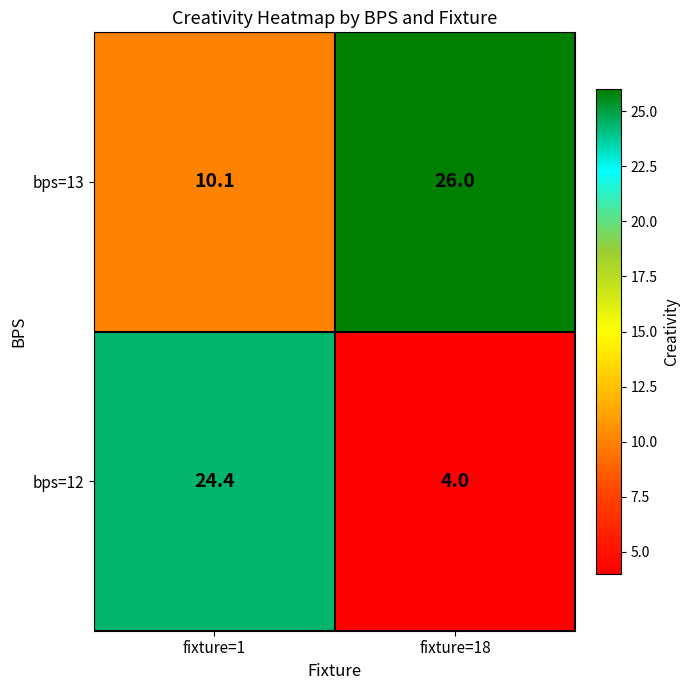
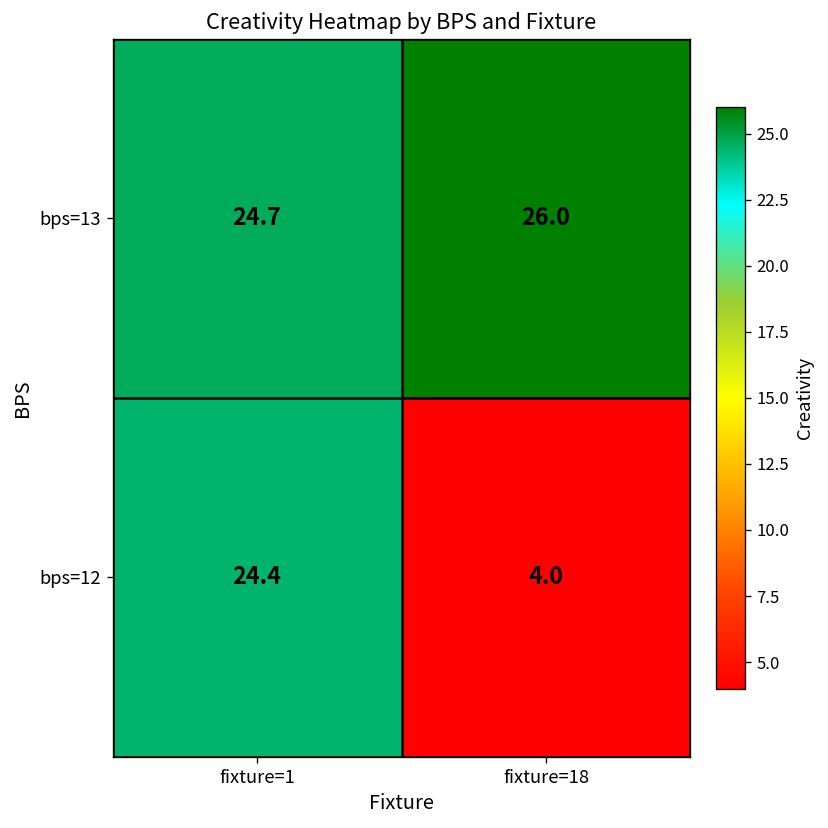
  {
    "bps=13": {
-     "fixture=1": 10.1,
+     "fixture=1": 24.7,
      "fixture=18": 26.0
    },
    "bps=12": {
      "fixture=1": 24.4,
      "fixture=18": 4.0
    }
  }
